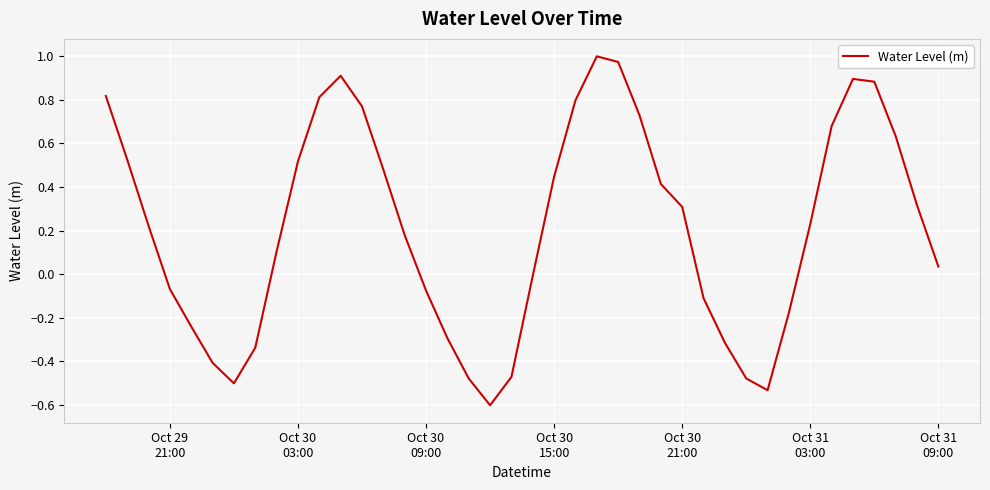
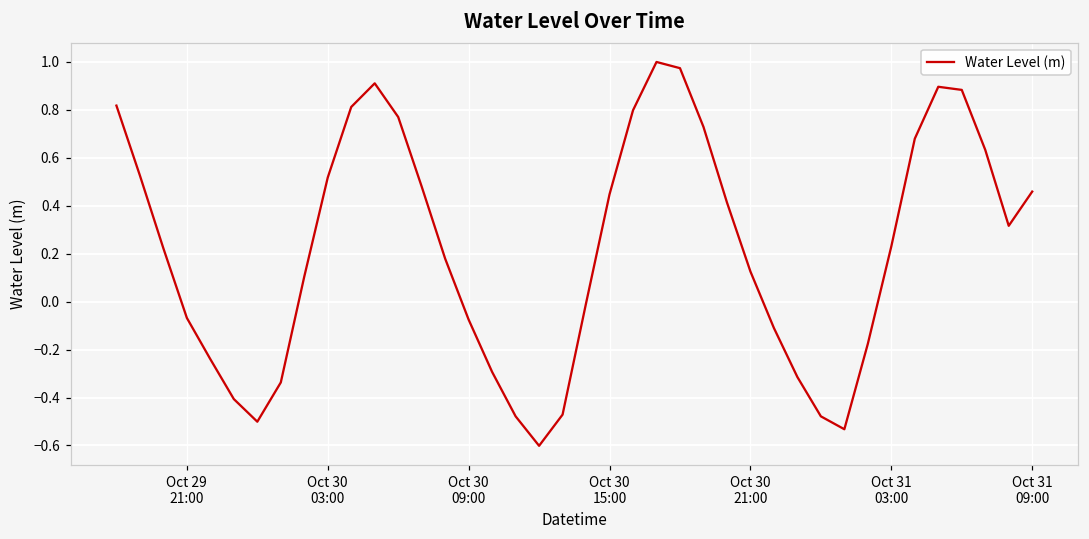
  {
    "Oct 29 21:00": -0.07,
    "Oct 30 03:00": 0.52,
    "Oct 30 09:00": -0.08,
    "Oct 30 15:00": 0.45,
-   "Oct 30 21:00": 0.31,
+   "Oct 30 21:00": 0.13,
    "Oct 31 03:00": 0.23,
-   "Oct 31 09:00": 0.04
+   "Oct 31 09:00": 0.46
  }
